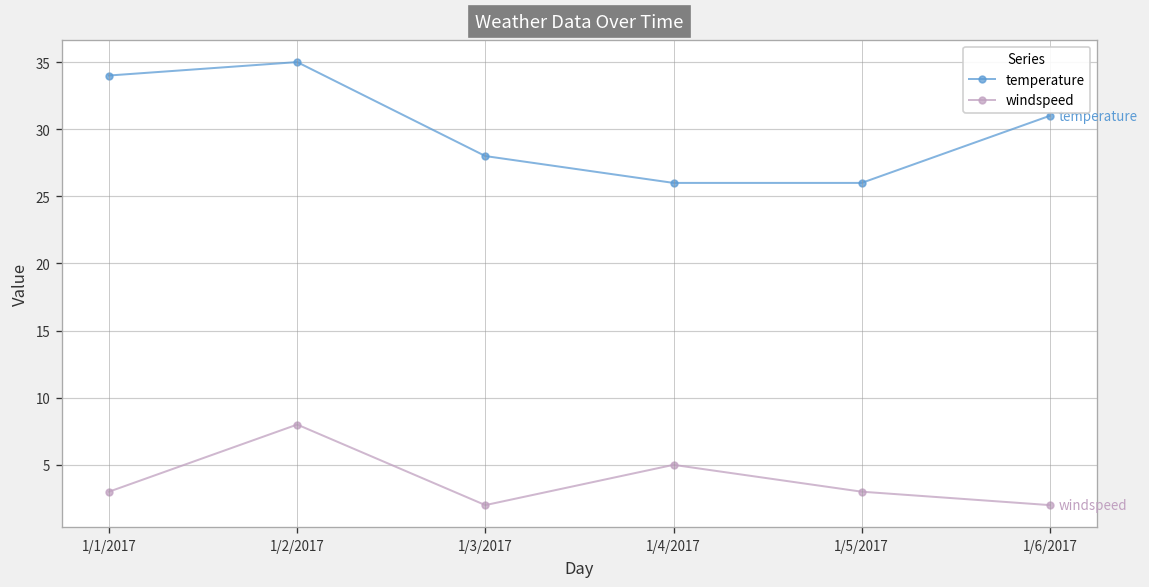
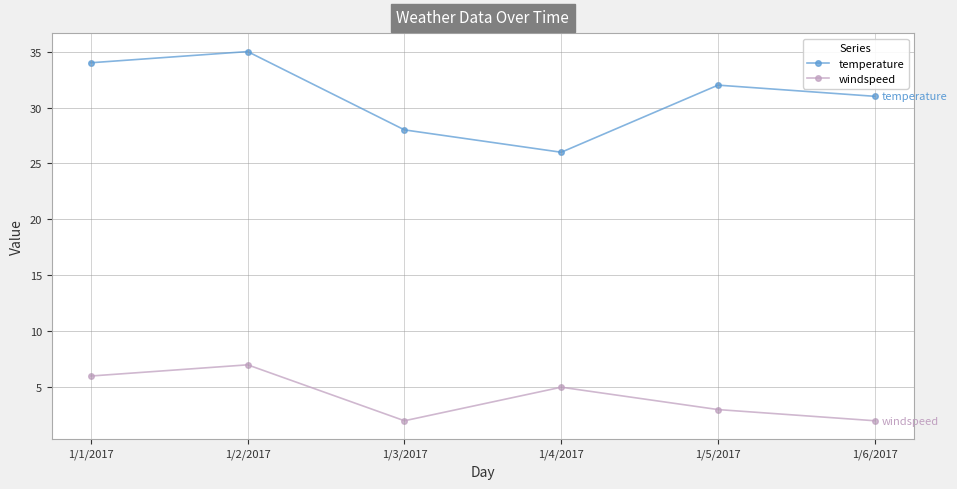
  {
    "temperature": {
      "1/1/2017": 34,
      "1/2/2017": 35,
      "1/3/2017": 28,
      "1/4/2017": 26,
-     "1/5/2017": 26,
+     "1/5/2017": 32,
      "1/6/2017": 31
    },
    "windspeed": {
-     "1/1/2017": 3,
-     "1/2/2017": 8,
+     "1/1/2017": 6,
+     "1/2/2017": 7,
      "1/3/2017": 2,
      "1/4/2017": 5,
      "1/5/2017": 3,
      "1/6/2017": 2
    }
  }
